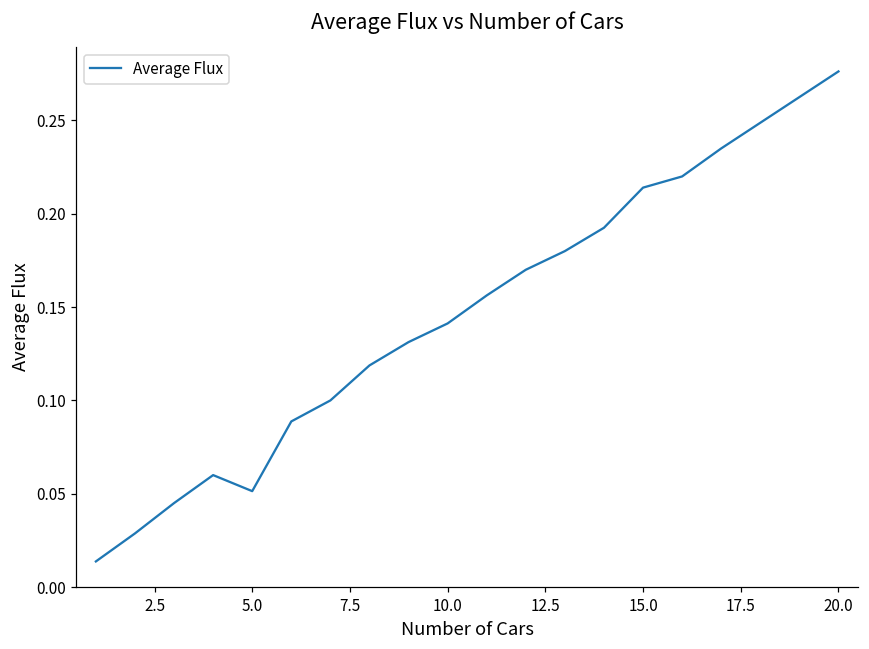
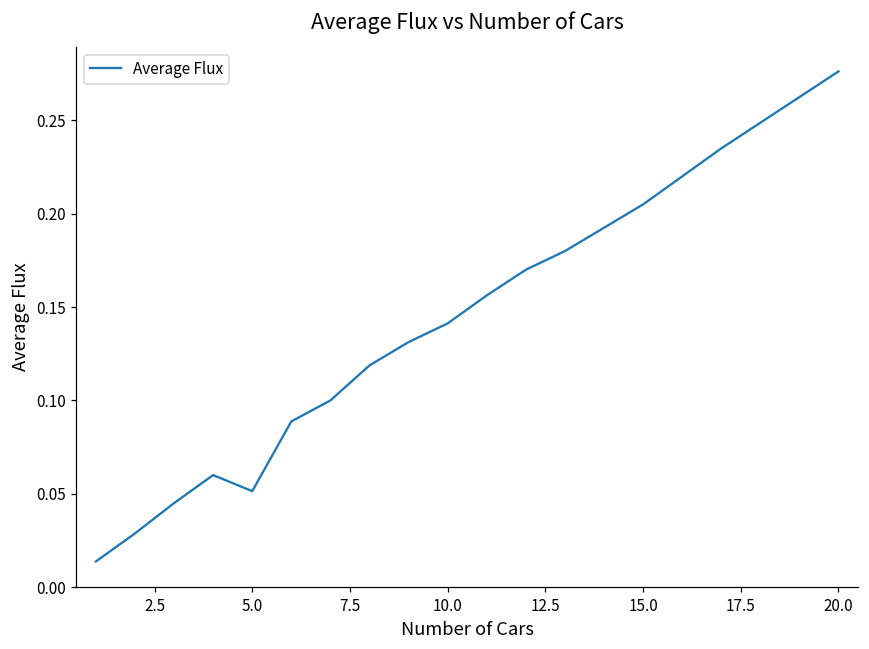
  {
    "5.0": 0.051,
    "10.0": 0.141,
-   "15.0": 0.214,
+   "15.0": 0.205,
    "20.0": 0.276
  }
